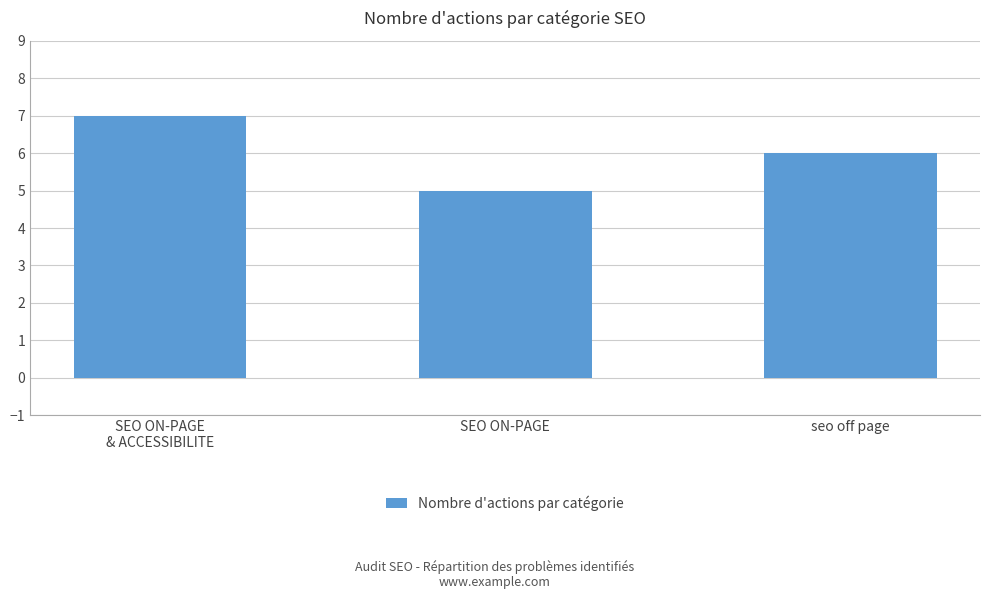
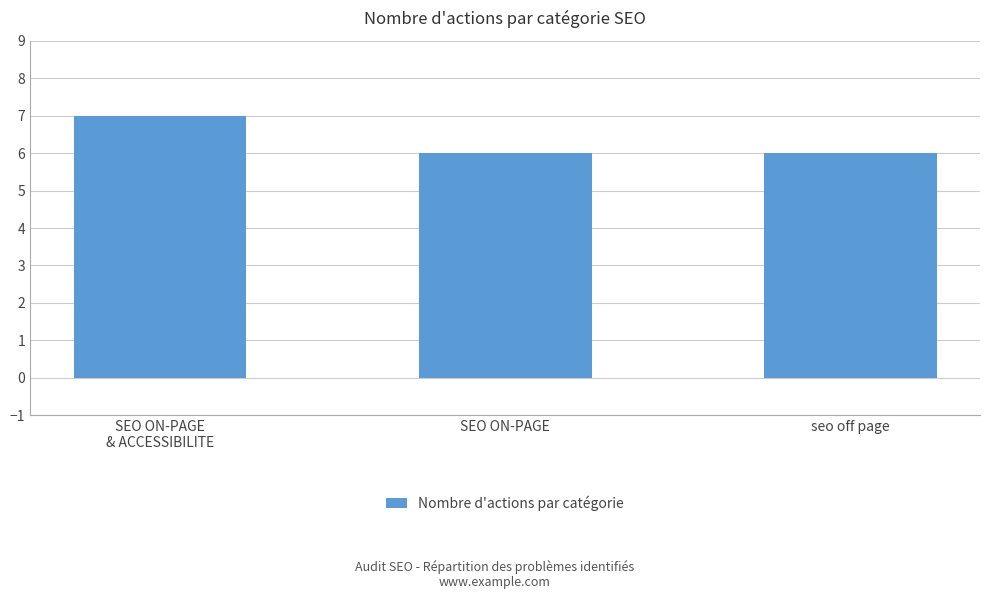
  {
    "SEO ON-PAGE & ACCESSIBILITE": 7,
-   "SEO ON-PAGE": 5,
+   "SEO ON-PAGE": 6,
    "seo off page": 6
  }
